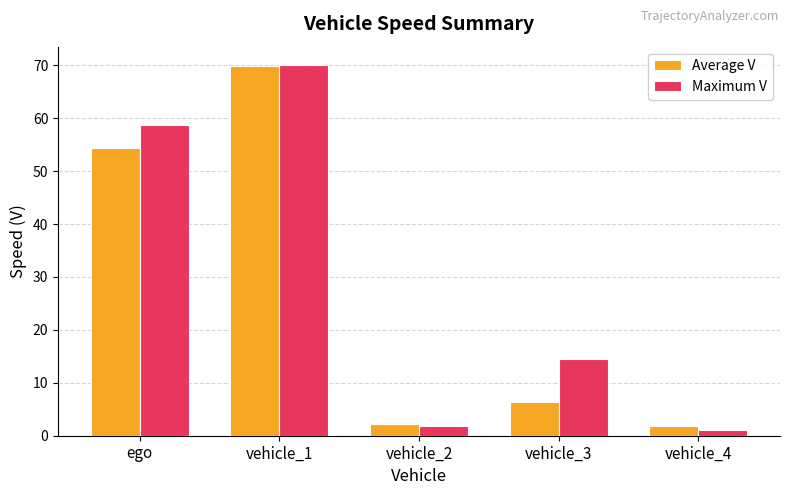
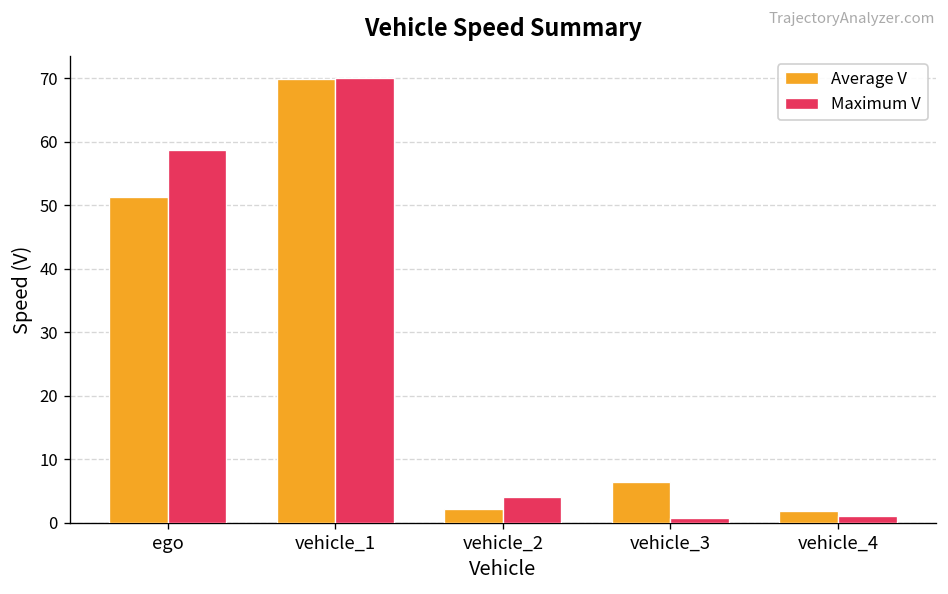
  {
    "Average V": {
-     "ego": 54,
+     "ego": 51,
      "vehicle_1": 70,
      "vehicle_2": 2,
      "vehicle_3": 6,
      "vehicle_4": 2
    },
    "Maximum V": {
      "ego": 59,
      "vehicle_1": 70,
-     "vehicle_2": 2,
-     "vehicle_3": 15,
+     "vehicle_2": 4,
+     "vehicle_3": 1,
      "vehicle_4": 1
    }
  }
